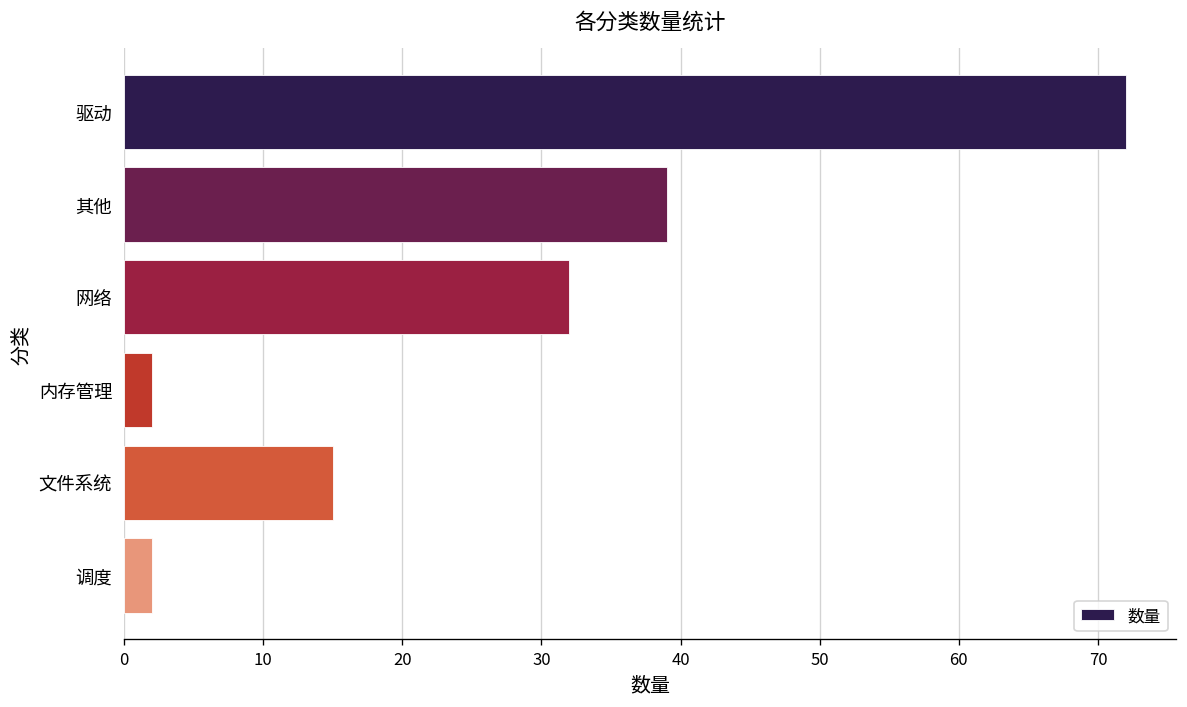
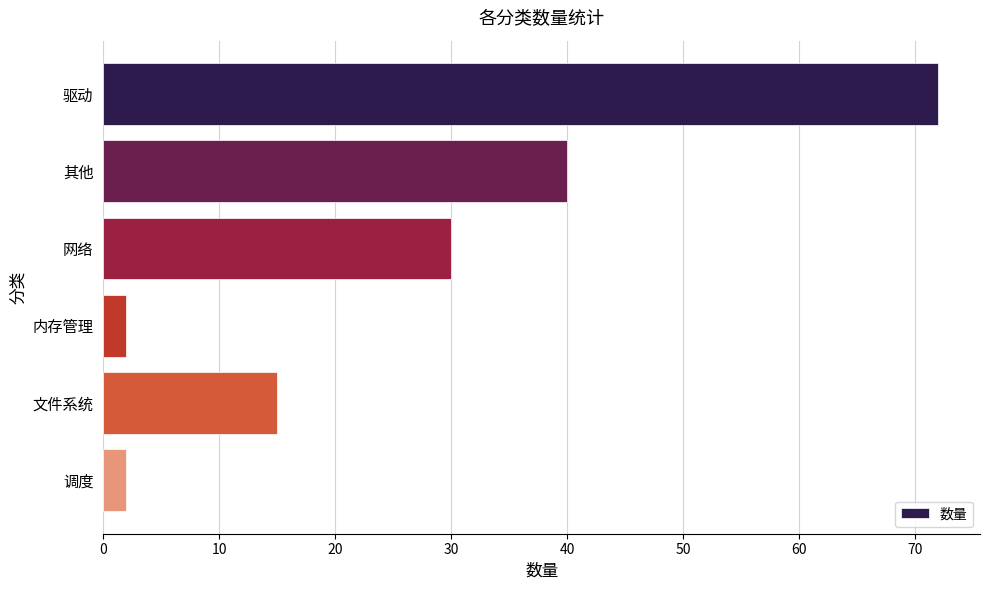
  {
    "驱动": 72,
-   "其他": 39,
-   "网络": 32,
+   "其他": 40,
+   "网络": 30,
    "内存管理": 2,
    "文件系统": 15,
    "调度": 2
  }
